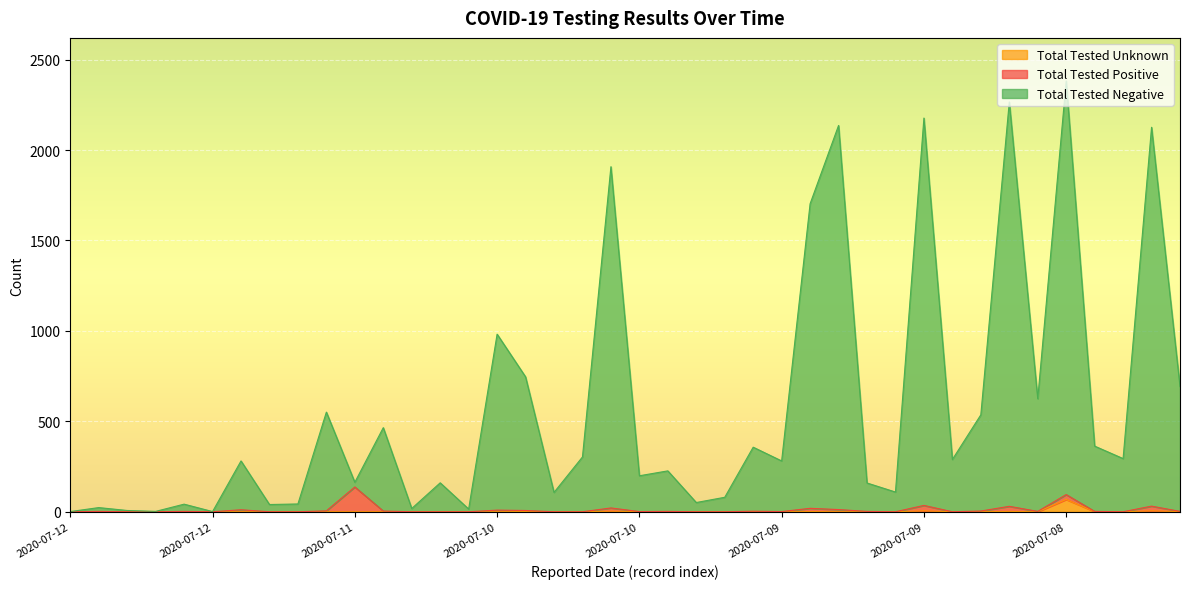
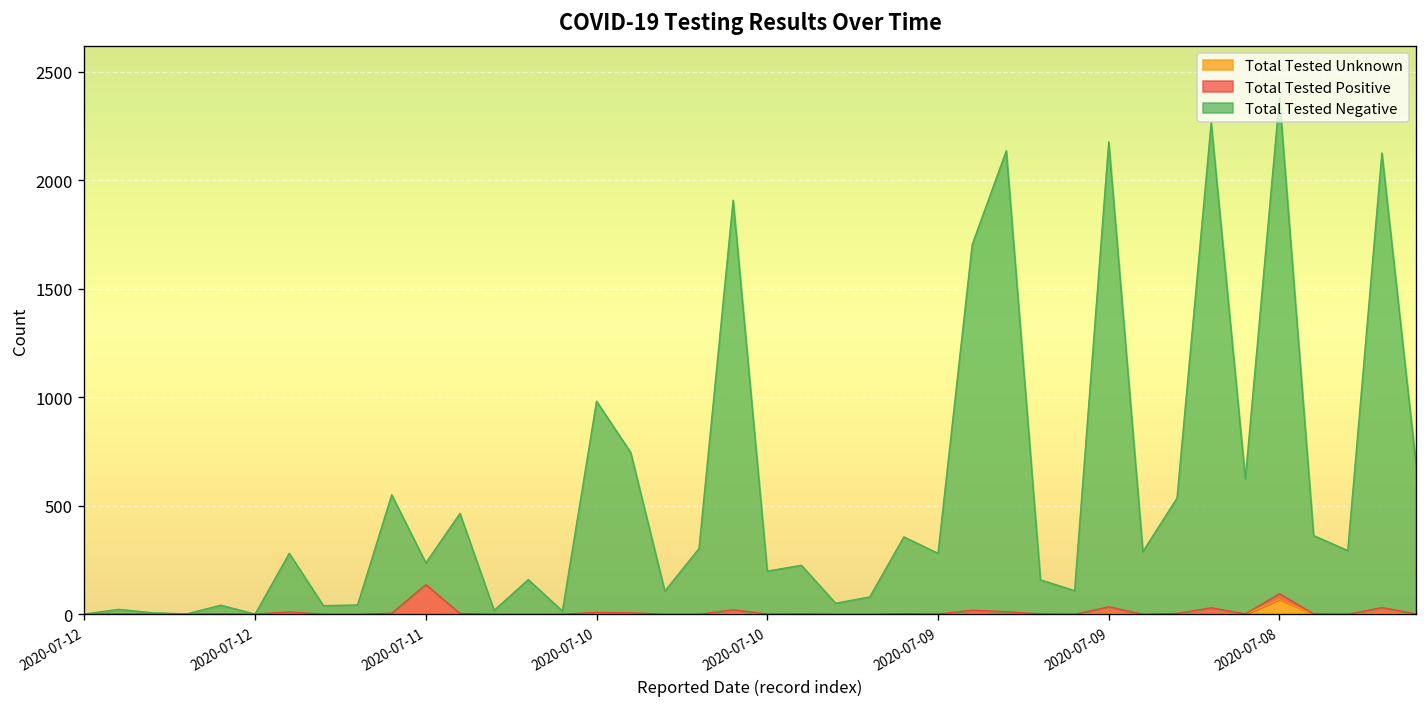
  {
    "Total Tested Unknown": {
      "2020-07-11": 0,
      "2020-07-08": 70
    },
    "Total Tested Positive": {
      "2020-07-11": 140,
      "2020-07-08": 30
    },
    "Total Tested Negative": {
-     "2020-07-11": 30
+     "2020-07-11": 100
    }
  }
